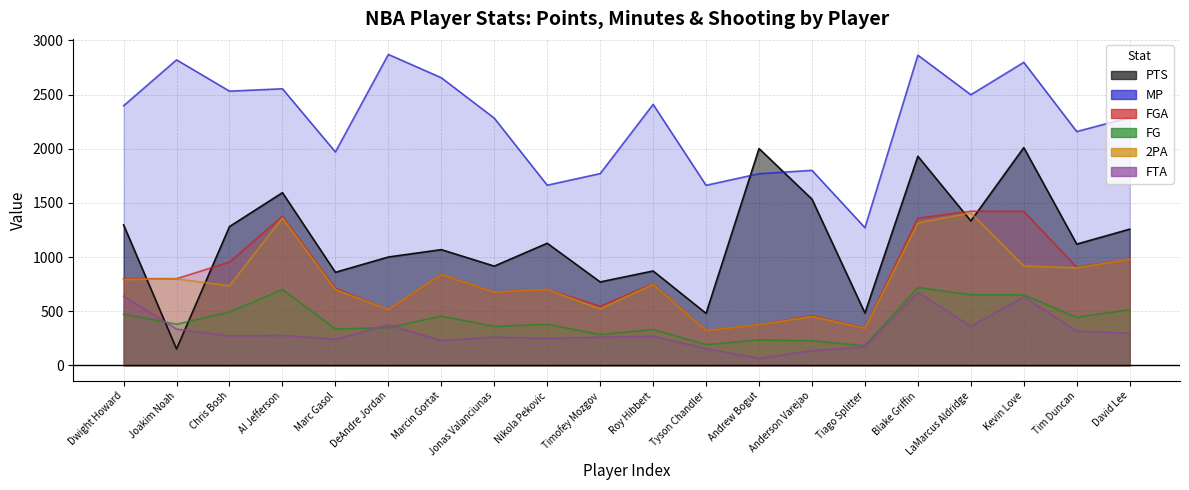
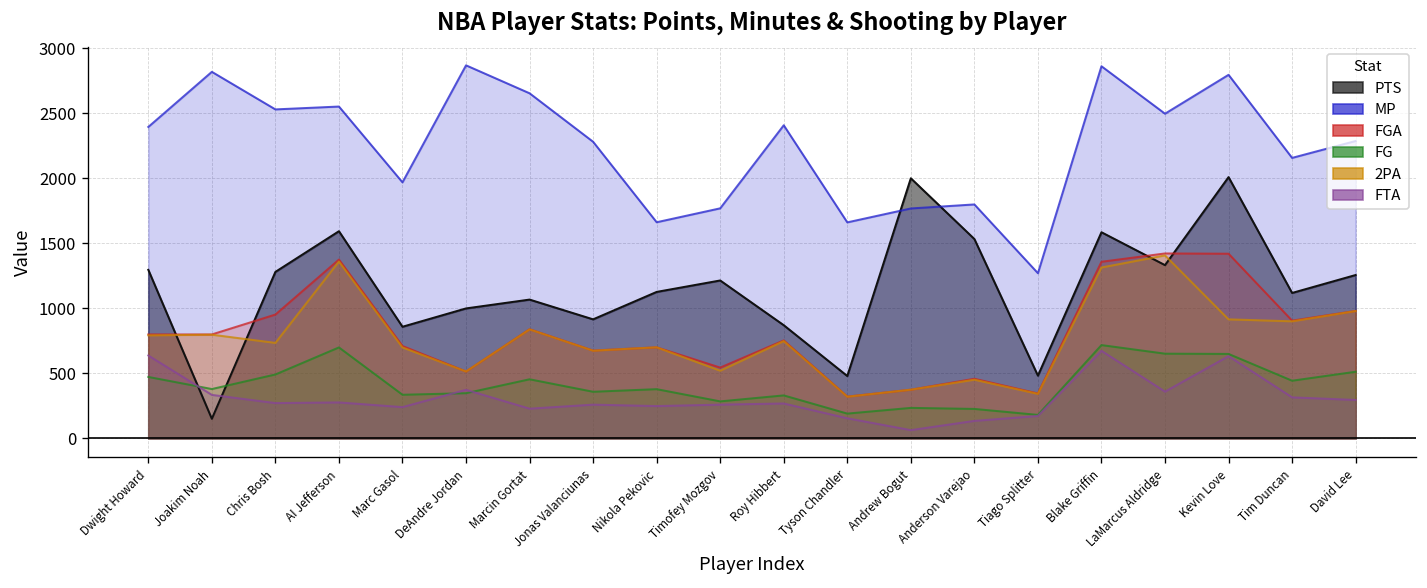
  {
    "PTS": {
      "Dwight Howard": 1300,
      "Joakim Noah": 150,
      "Chris Bosh": 1280,
      "AI Jefferson": 1590,
      "Marc Gasol": 860,
      "DeAndre Jordan": 1000,
      "Marcin Gortat": 1070,
      "Jonas Valanciunas": 920,
      "Nikola Pekovic": 1130,
-     "Timofey Mozgov": 770,
+     "Timofey Mozgov": 1220,
      "Roy Hibbert": 870,
      "Tyson Chandler": 480,
      "Andrew Bogut": 2000,
      "Anderson Varejao": 1530,
      "Tiago Splitter": 480,
-     "Blake Griffin": 1930,
+     "Blake Griffin": 1590,
      "LaMarcus Aldridge": 1330,
      "Kevin Love": 2010,
      "Tim Duncan": 1120,
      "David Lee": 1260
    }
  }
